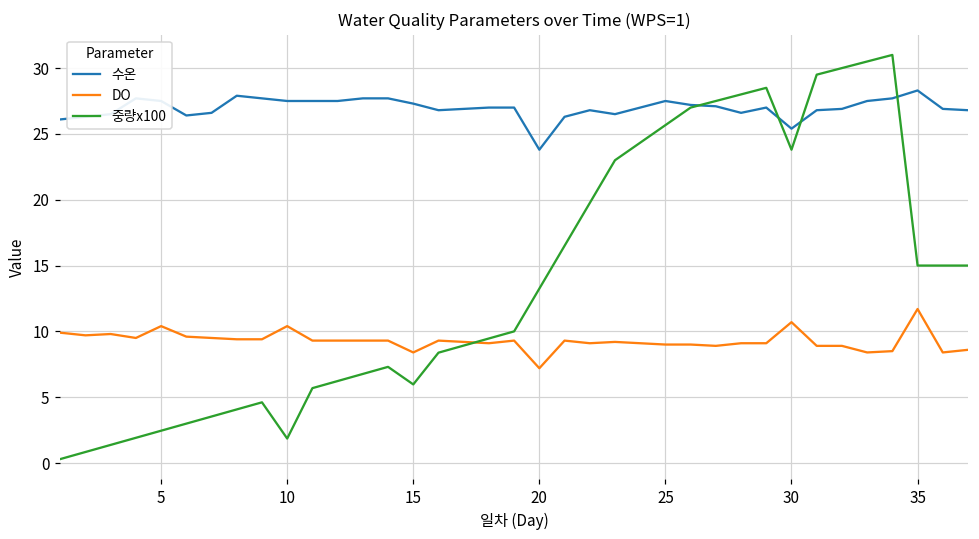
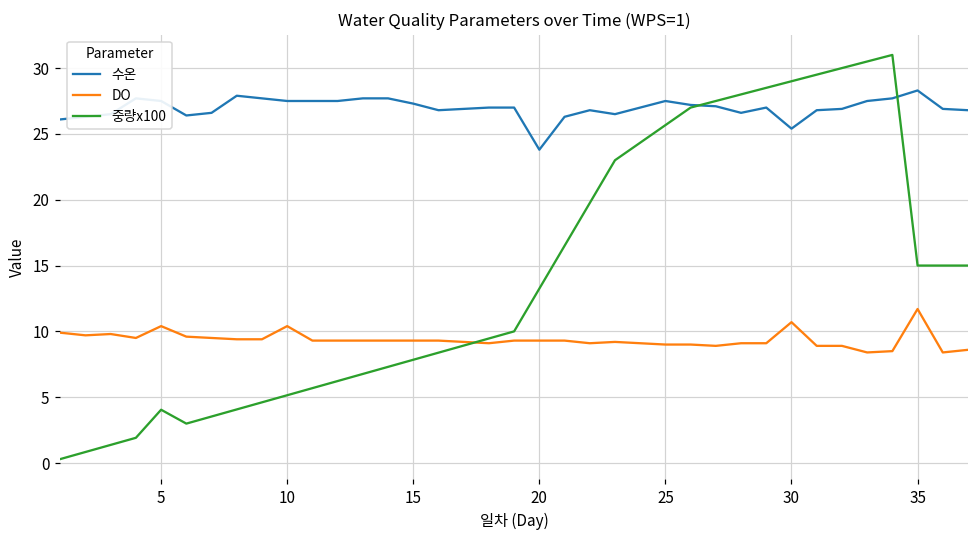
  {
    "수온": {
      "10": 27.5,
      "15": 27.3,
      "20": 23.8,
      "25": 27.5,
      "30": 25.4,
      "35": 28.3
    },
    "DO": {
      "5": 10.4,
      "10": 10.4,
-     "15": 8.4,
-     "20": 7.2,
+     "15": 9.3,
+     "20": 9.3,
      "25": 9.0,
      "30": 10.7,
      "35": 11.7
    },
    "중량x100": {
-     "5": 2.5,
-     "10": 1.9,
-     "15": 6.0,
+     "5": 4.0,
+     "10": 5.2,
+     "15": 7.8,
      "20": 13.3,
      "25": 25.7,
-     "30": 23.8,
+     "30": 29.0,
      "35": 15.0
    }
  }
